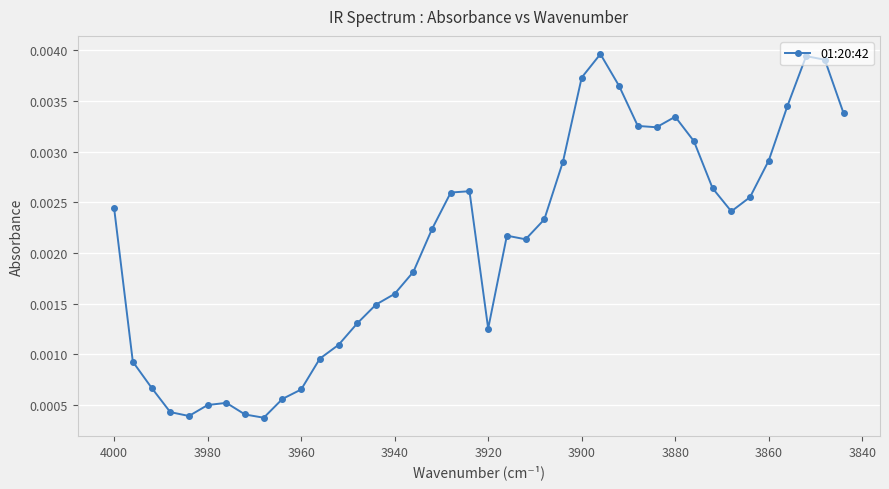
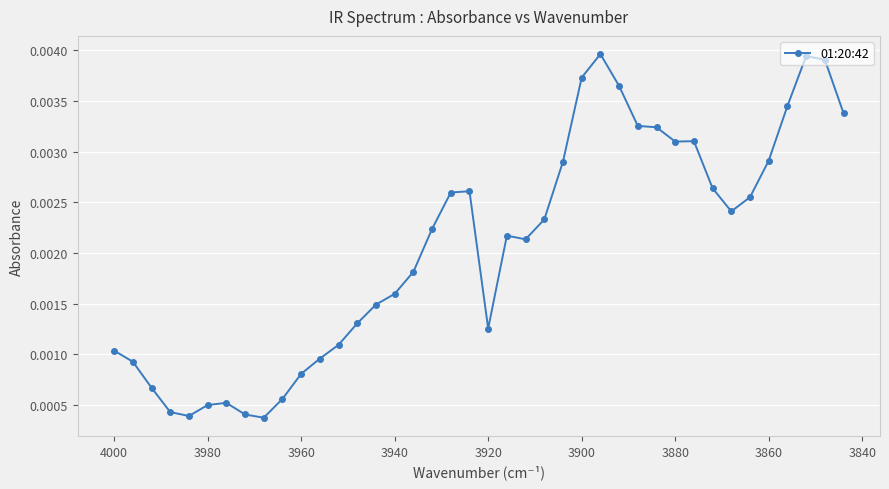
  {
-   "4000": 0.00244,
+   "4000": 0.00104,
    "3980": 0.00050,
-   "3960": 0.00065,
+   "3960": 0.00081,
    "3940": 0.00160,
    "3920": 0.00125,
    "3900": 0.00373,
-   "3880": 0.00334,
+   "3880": 0.00310,
    "3860": 0.00291
  }
